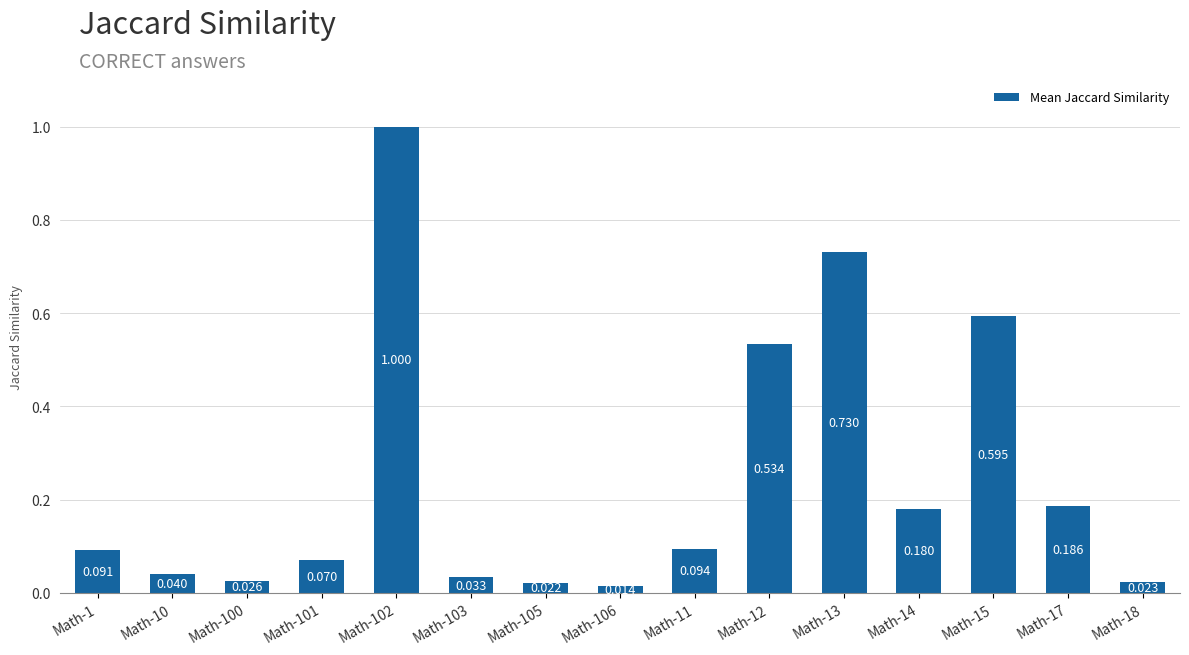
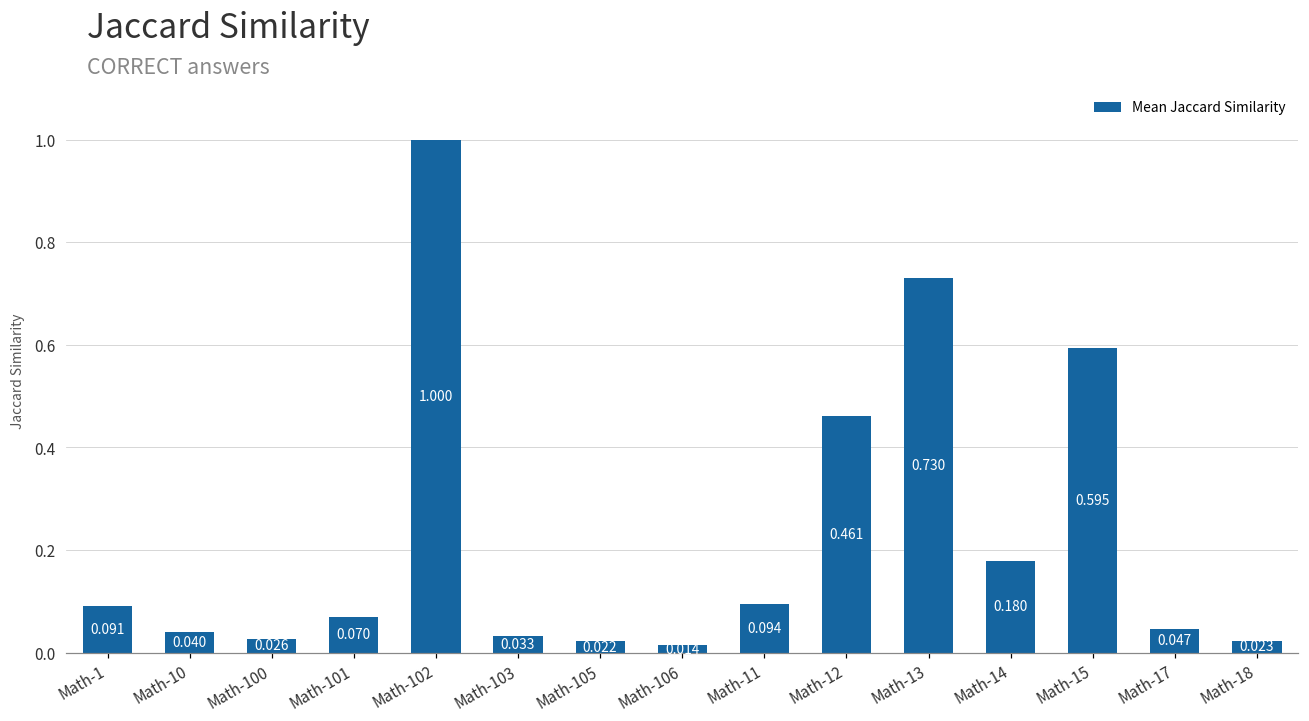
  {
    "Math-1": 0.091,
    "Math-10": 0.040,
    "Math-100": 0.026,
    "Math-101": 0.070,
    "Math-102": 1.000,
    "Math-103": 0.033,
    "Math-105": 0.022,
    "Math-106": 0.014,
    "Math-11": 0.094,
-   "Math-12": 0.534,
+   "Math-12": 0.461,
    "Math-13": 0.730,
    "Math-14": 0.180,
    "Math-15": 0.595,
-   "Math-17": 0.186,
+   "Math-17": 0.047,
    "Math-18": 0.023
  }
